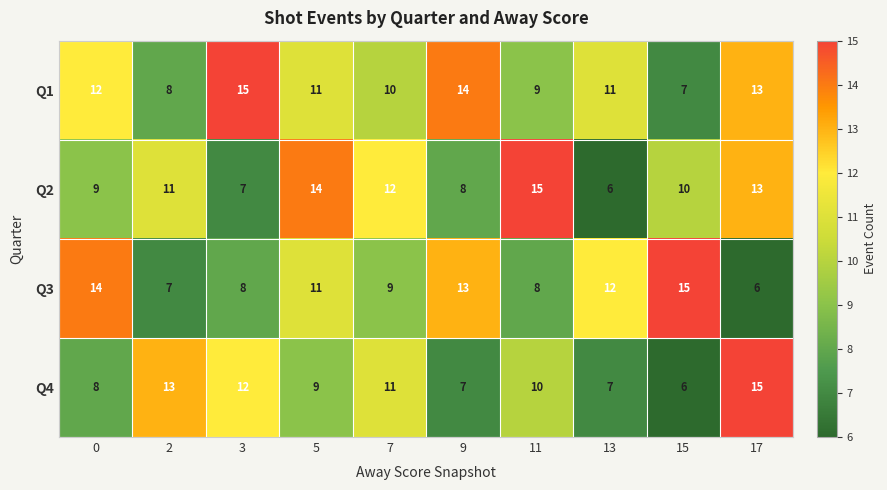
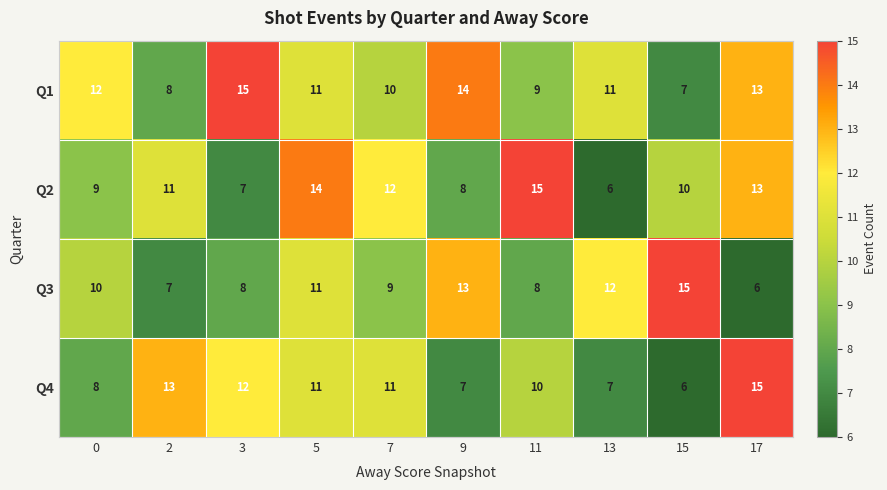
  {
    "Q1": {
      "0": 12,
      "2": 8,
      "3": 15,
      "5": 11,
      "7": 10,
      "9": 14,
      "11": 9,
      "13": 11,
      "15": 7,
      "17": 13
    },
    "Q2": {
      "0": 9,
      "2": 11,
      "3": 7,
      "5": 14,
      "7": 12,
      "9": 8,
      "11": 15,
      "13": 6,
      "15": 10,
      "17": 13
    },
    "Q3": {
-     "0": 14,
+     "0": 10,
      "2": 7,
      "3": 8,
      "5": 11,
      "7": 9,
      "9": 13,
      "11": 8,
      "13": 12,
      "15": 15,
      "17": 6
    },
    "Q4": {
      "0": 8,
      "2": 13,
      "3": 12,
-     "5": 9,
+     "5": 11,
      "7": 11,
      "9": 7,
      "11": 10,
      "13": 7,
      "15": 6,
      "17": 15
    }
  }
